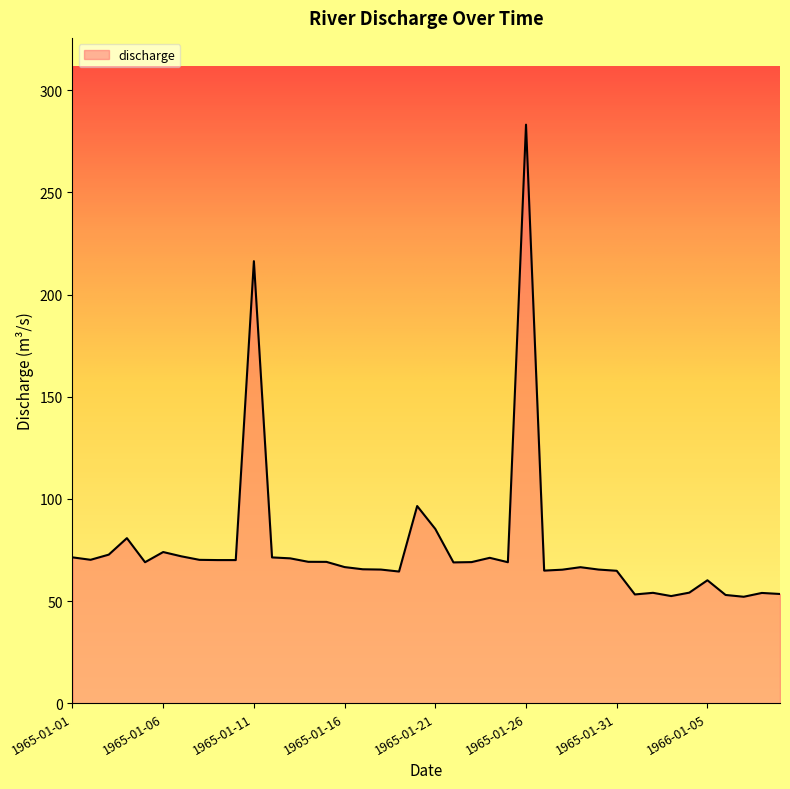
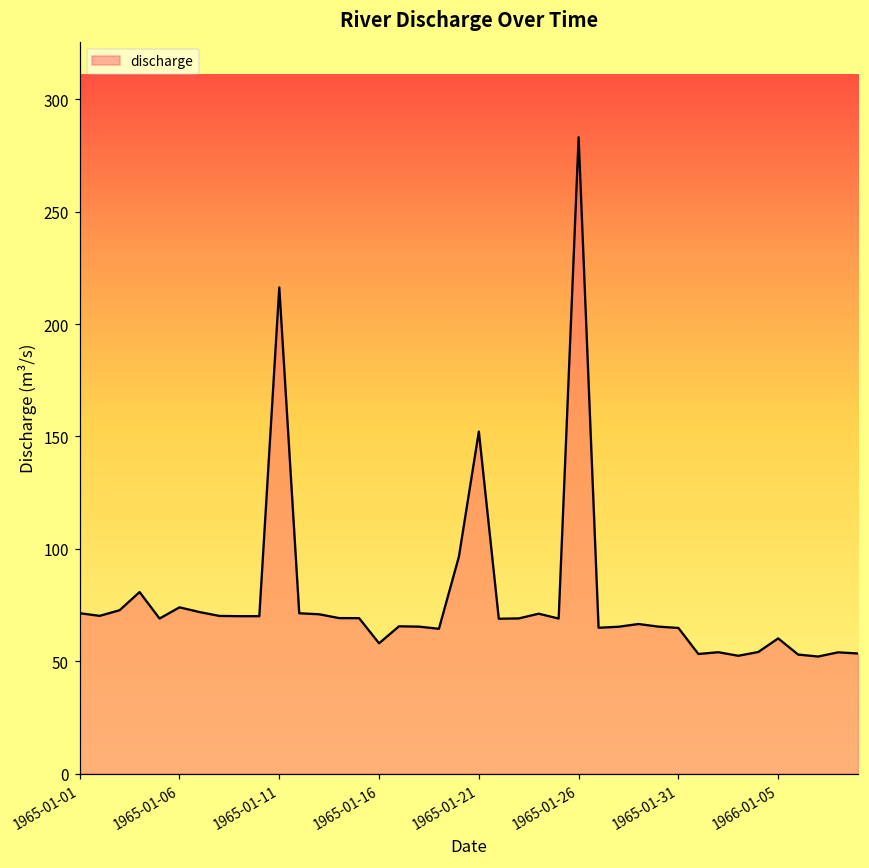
  {
    "1965-01-01": 71,
    "1965-01-06": 74,
    "1965-01-11": 216,
-   "1965-01-16": 67,
-   "1965-01-21": 85,
+   "1965-01-16": 58,
+   "1965-01-21": 152,
    "1965-01-26": 283,
    "1965-01-31": 65,
    "1966-01-05": 60
  }
